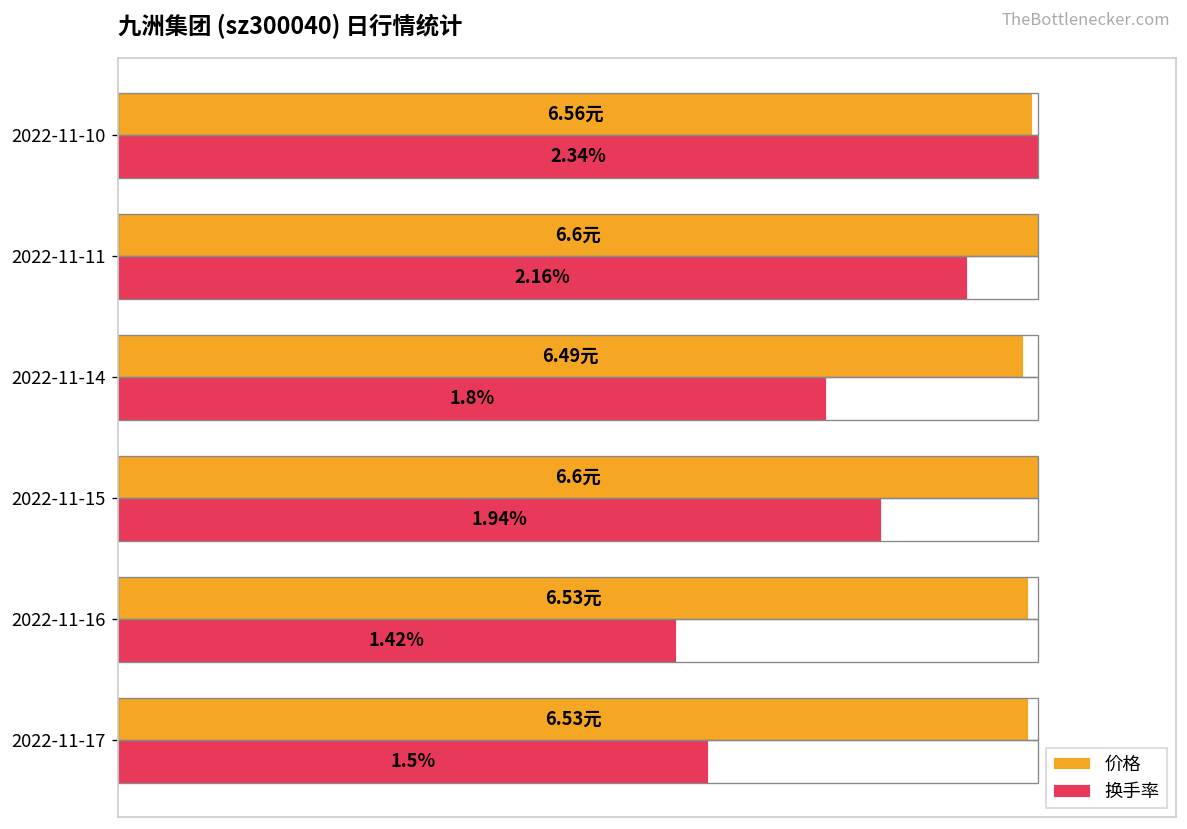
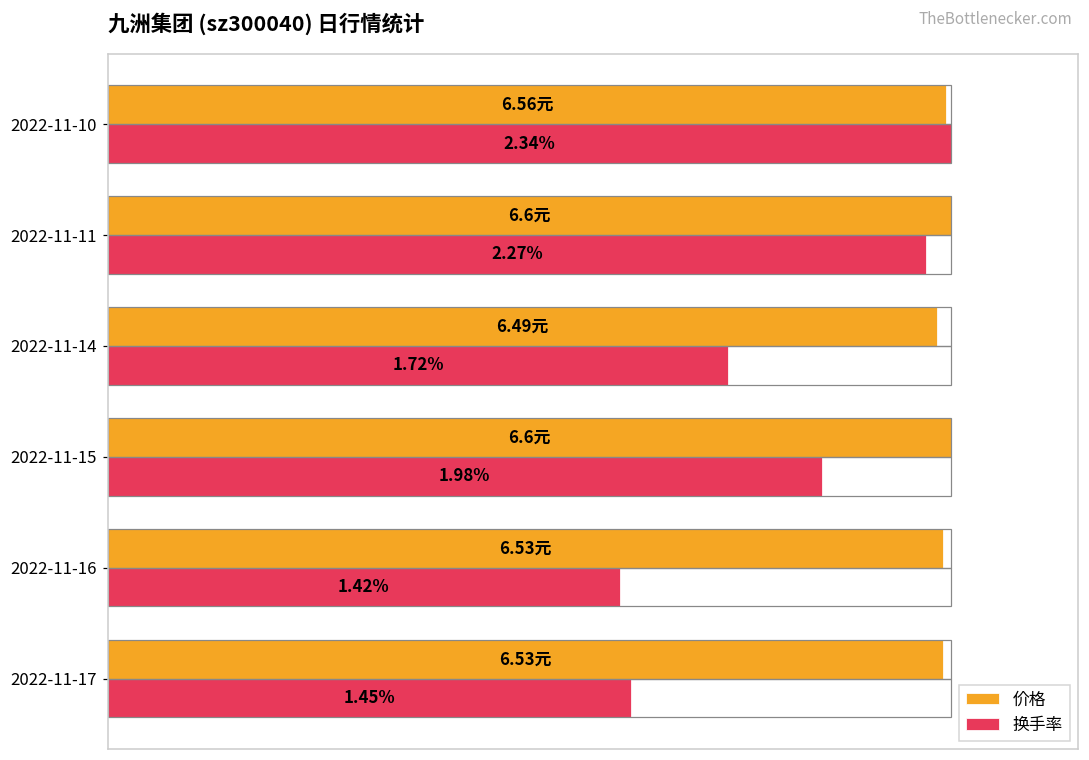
  {
    "换手率": {
-     "2022-11-11": "2.16%",
-     "2022-11-14": "1.8%",
-     "2022-11-15": "1.94%",
-     "2022-11-17": "1.5%"
+     "2022-11-11": "2.27%",
+     "2022-11-14": "1.72%",
+     "2022-11-15": "1.98%",
+     "2022-11-17": "1.45%"
    }
  }
